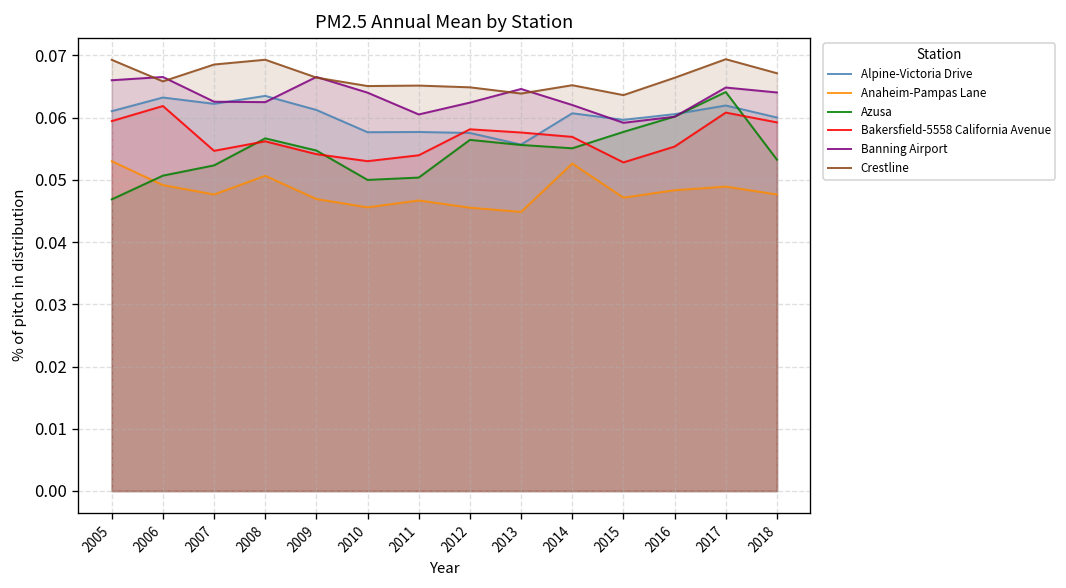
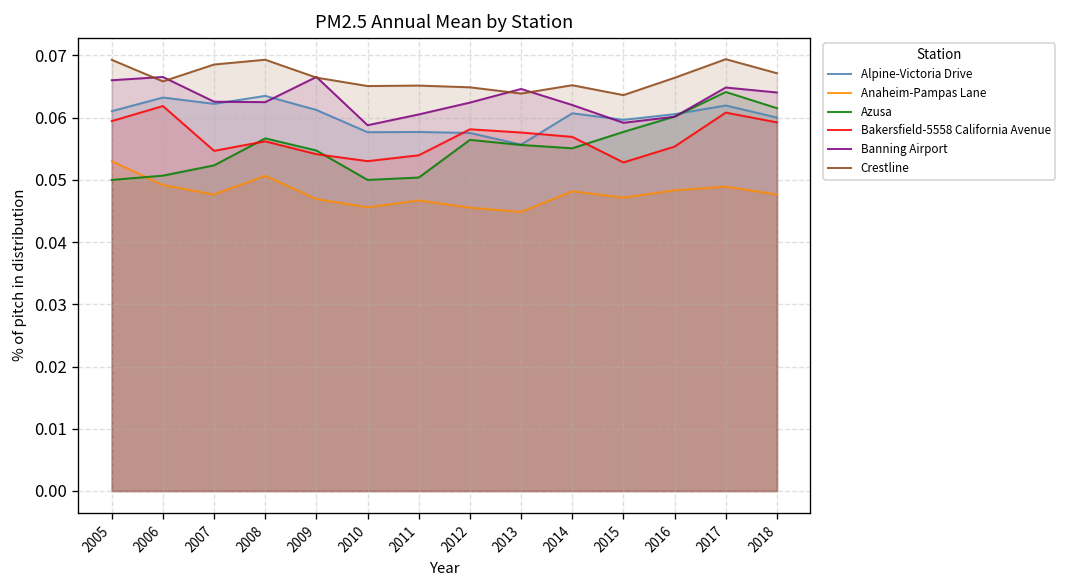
  {
    "Alpine-Victoria Drive": {
      "2005": 0.061,
      "2006": 0.063,
      "2008": 0.063,
      "2009": 0.061,
      "2010": 0.058,
      "2011": 0.058,
      "2012": 0.058,
      "2014": 0.061,
      "2017": 0.062,
      "2018": 0.060
    },
    "Anaheim-Pampas Lane": {
      "2005": 0.053,
      "2006": 0.049,
      "2007": 0.048,
      "2008": 0.051,
      "2009": 0.047,
      "2010": 0.046,
      "2011": 0.047,
      "2012": 0.046,
      "2013": 0.045,
-     "2014": 0.053,
+     "2014": 0.048,
      "2015": 0.047,
      "2016": 0.048,
      "2017": 0.049,
      "2018": 0.048
    },
    "Azusa": {
-     "2005": 0.047,
+     "2005": 0.050,
      "2006": 0.051,
      "2007": 0.052,
      "2009": 0.055,
      "2010": 0.050,
      "2011": 0.050,
      "2012": 0.056,
      "2014": 0.055,
      "2015": 0.058,
      "2017": 0.064,
-     "2018": 0.053
+     "2018": 0.062
    },
    "Bakersfield-5558 California Avenue": {
      "2005": 0.059,
      "2006": 0.062,
      "2007": 0.055,
      "2009": 0.054,
      "2010": 0.053,
      "2011": 0.054,
      "2012": 0.058,
      "2013": 0.058,
      "2014": 0.057,
      "2015": 0.053,
      "2016": 0.055,
      "2017": 0.061,
      "2018": 0.059
    },
    "Banning Airport": {
      "2005": 0.066,
      "2006": 0.067,
      "2008": 0.062,
-     "2010": 0.064,
+     "2010": 0.059,
      "2011": 0.061,
      "2012": 0.062,
      "2013": 0.065,
      "2014": 0.062,
      "2017": 0.065,
      "2018": 0.064
    },
    "Crestline": {
      "2005": 0.069,
      "2006": 0.066,
      "2007": 0.069,
      "2008": 0.069,
      "2010": 0.065,
      "2011": 0.065,
      "2012": 0.065,
      "2013": 0.064,
      "2014": 0.065,
      "2015": 0.064,
      "2016": 0.066,
      "2017": 0.069,
      "2018": 0.067
    }
  }
